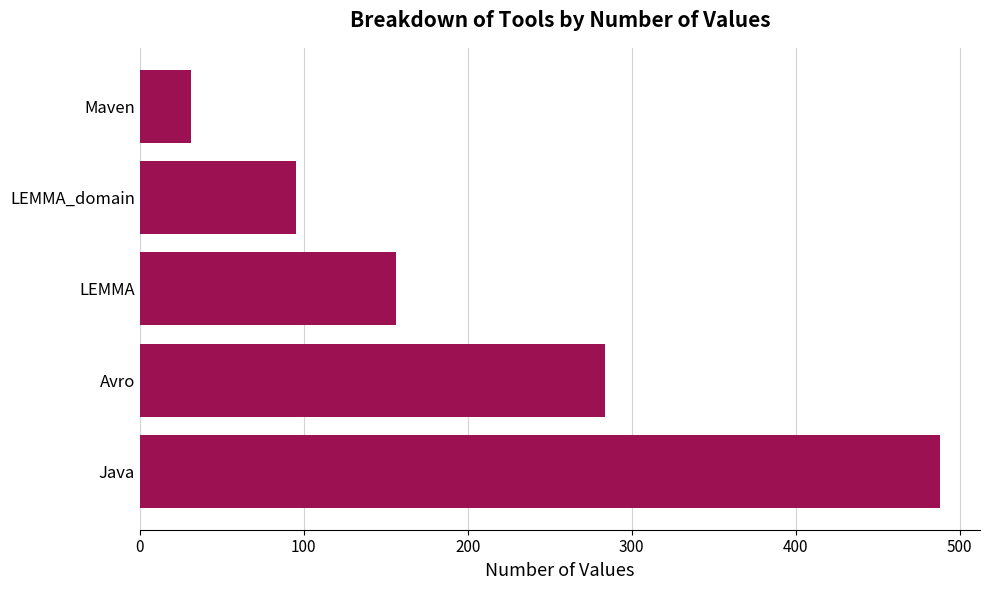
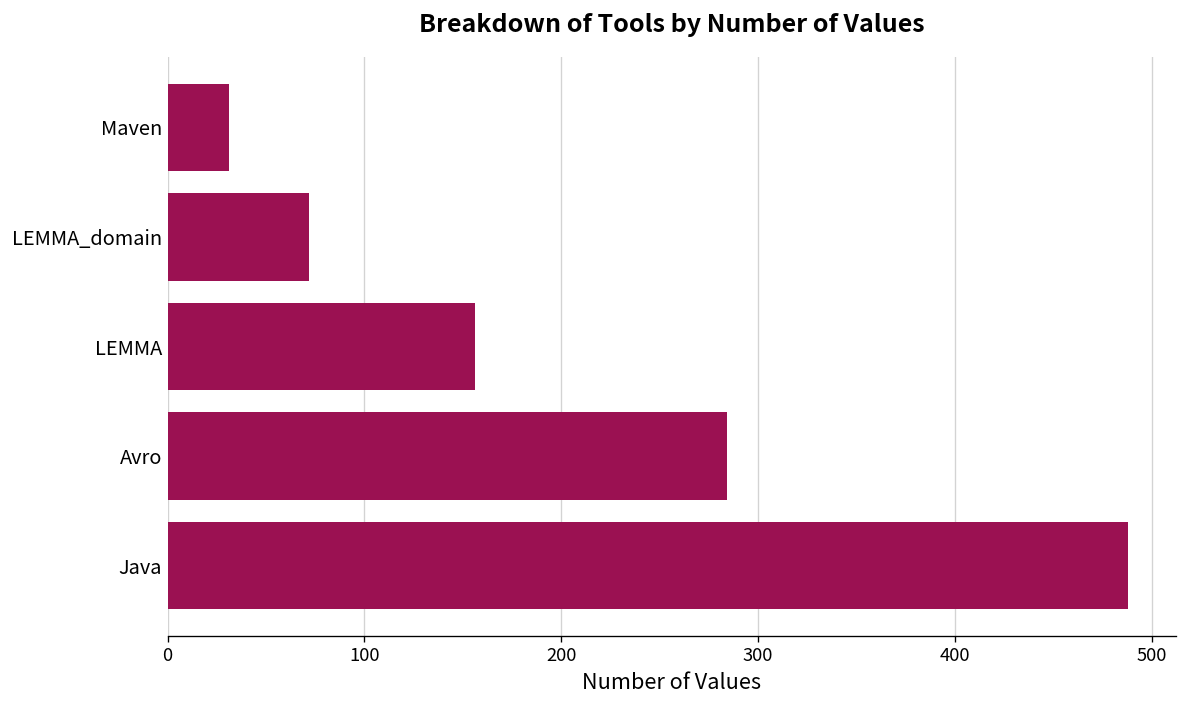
  {
    "Maven": 31,
-   "LEMMA_domain": 95,
+   "LEMMA_domain": 72,
    "LEMMA": 156,
    "Avro": 284,
    "Java": 488
  }
